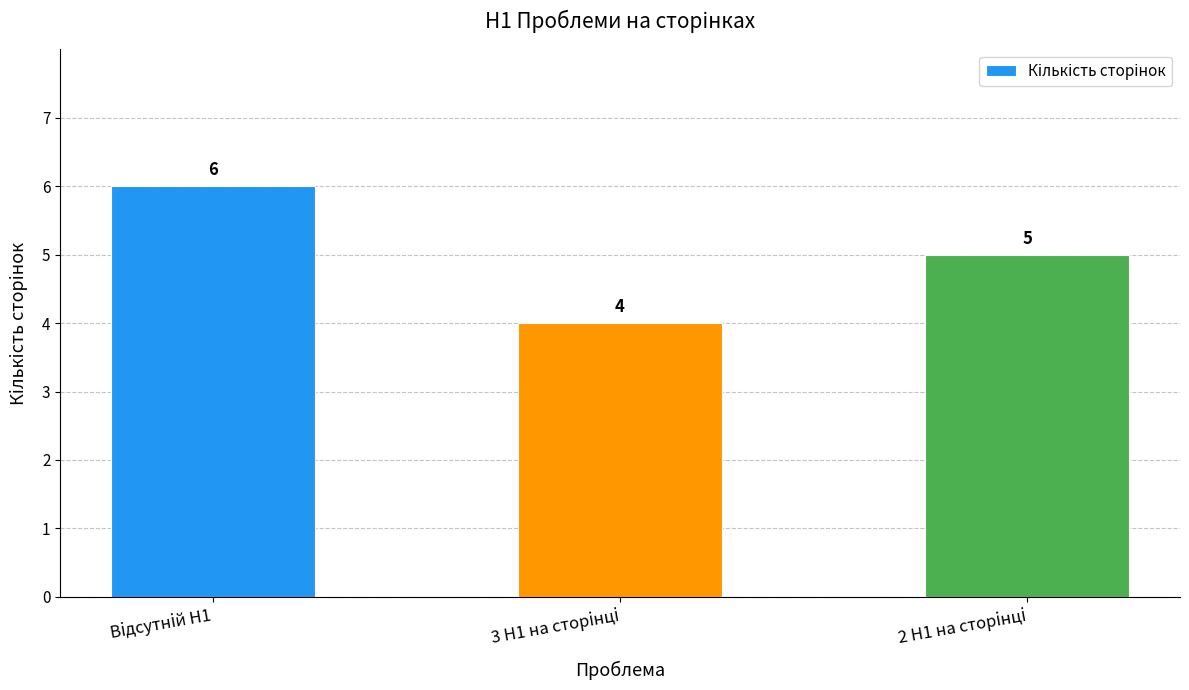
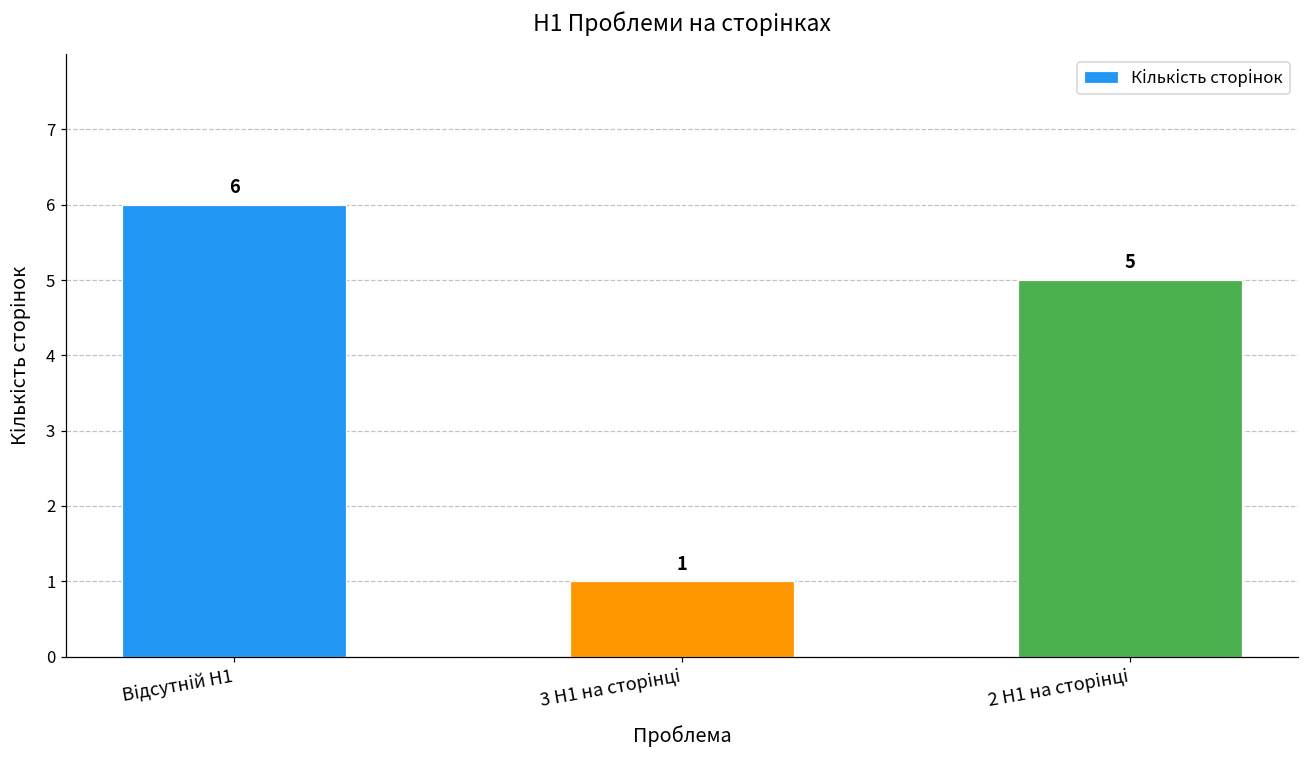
  {
    "Відсутній H1": 6,
-   "3 H1 на сторінці": 4,
+   "3 H1 на сторінці": 1,
    "2 H1 на сторінці": 5
  }
